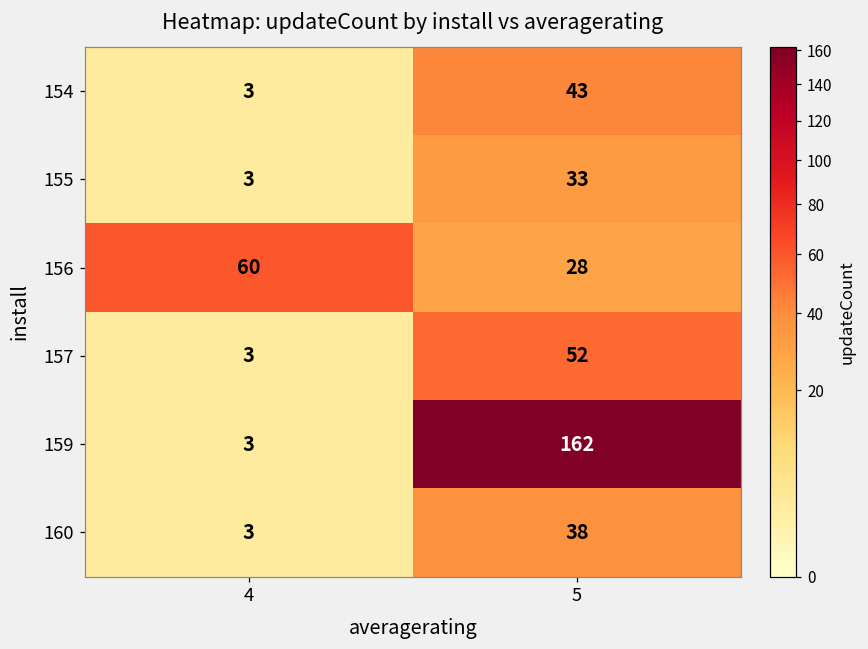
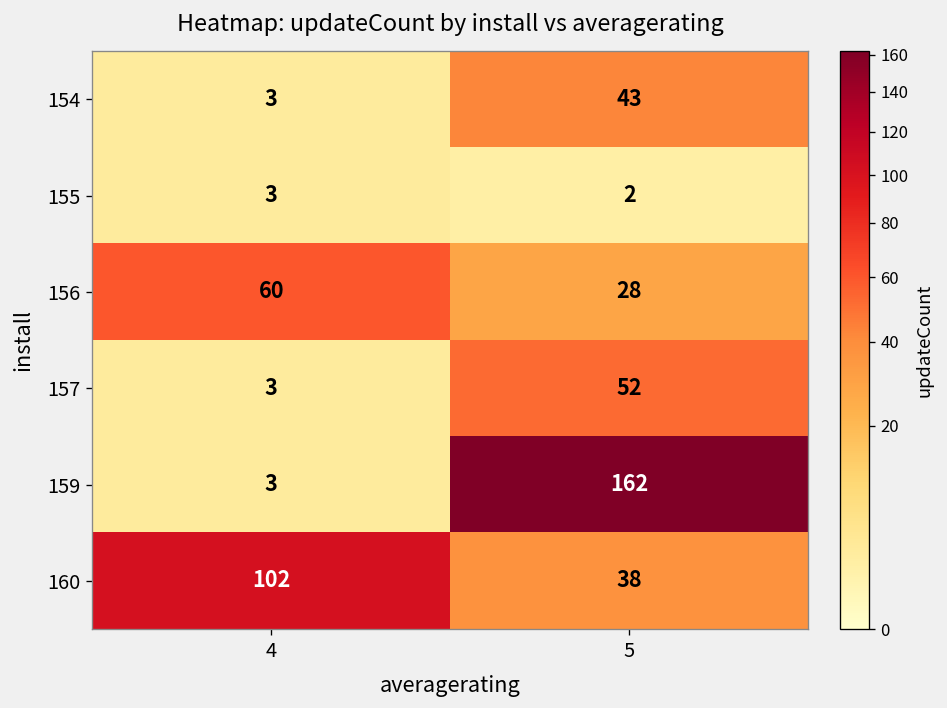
  {
    "154": {
      "4": 3,
      "5": 43
    },
    "155": {
      "4": 3,
-     "5": 33
+     "5": 2
    },
    "156": {
      "4": 60,
      "5": 28
    },
    "157": {
      "4": 3,
      "5": 52
    },
    "159": {
      "4": 3,
      "5": 162
    },
    "160": {
-     "4": 3,
+     "4": 102,
      "5": 38
    }
  }
